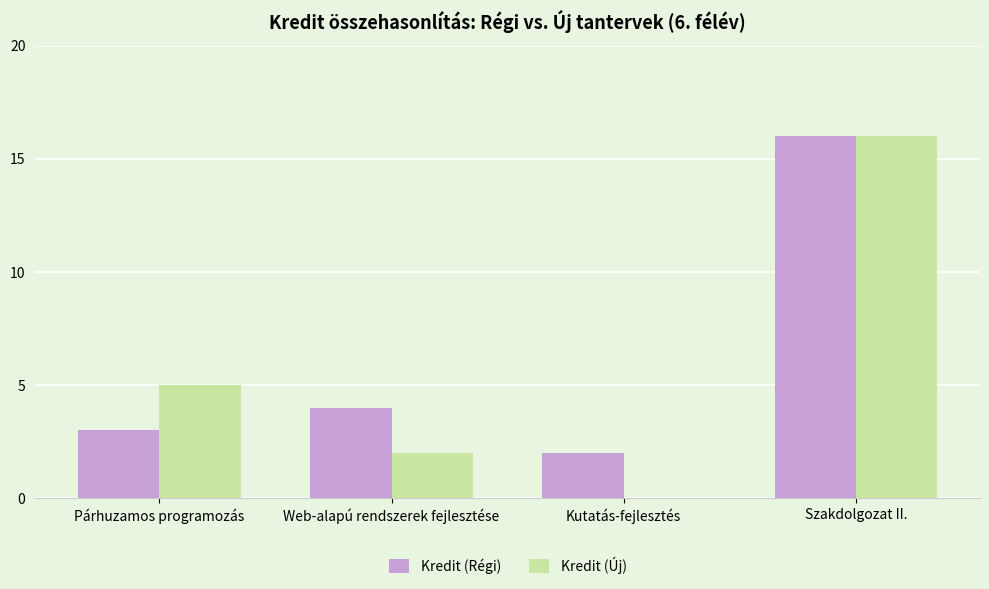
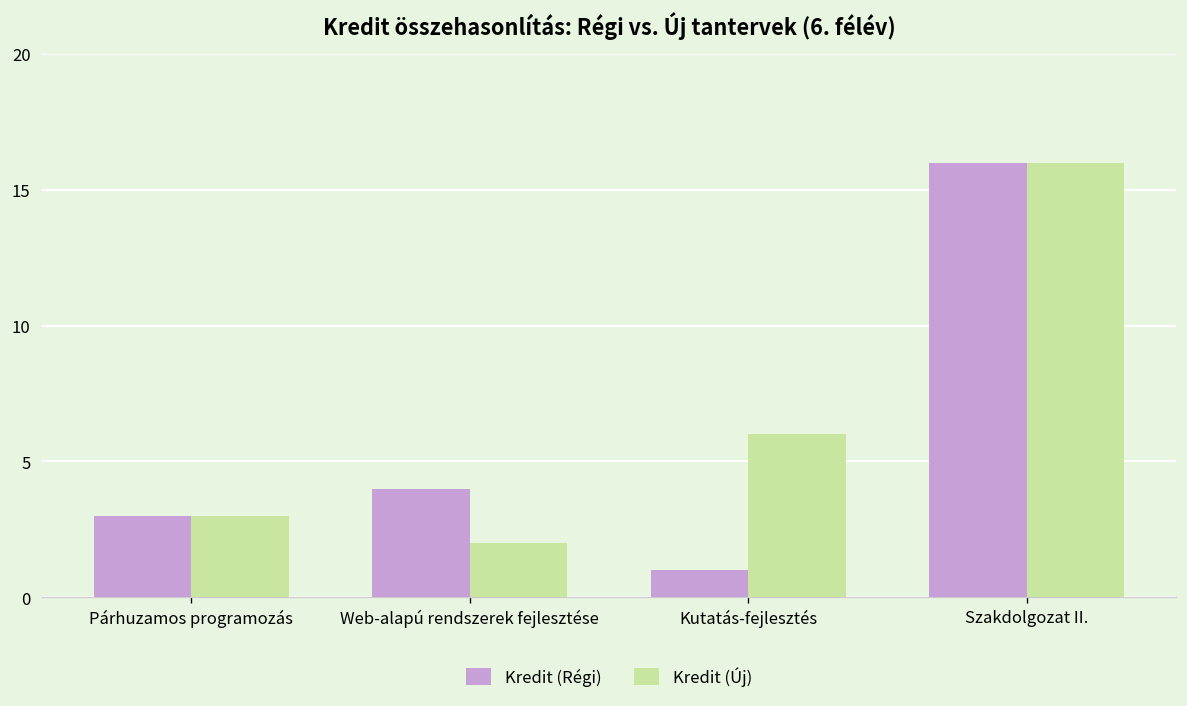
  {
    "Kredit (Régi)": {
      "Párhuzamos programozás": 3,
      "Web-alapú rendszerek fejlesztése": 4,
-     "Kutatás-fejlesztés": 2,
+     "Kutatás-fejlesztés": 1,
      "Szakdolgozat II.": 16
    },
    "Kredit (Új)": {
-     "Párhuzamos programozás": 5,
+     "Párhuzamos programozás": 3,
      "Web-alapú rendszerek fejlesztése": 2,
-     "Kutatás-fejlesztés": 0,
+     "Kutatás-fejlesztés": 6,
      "Szakdolgozat II.": 16
    }
  }
